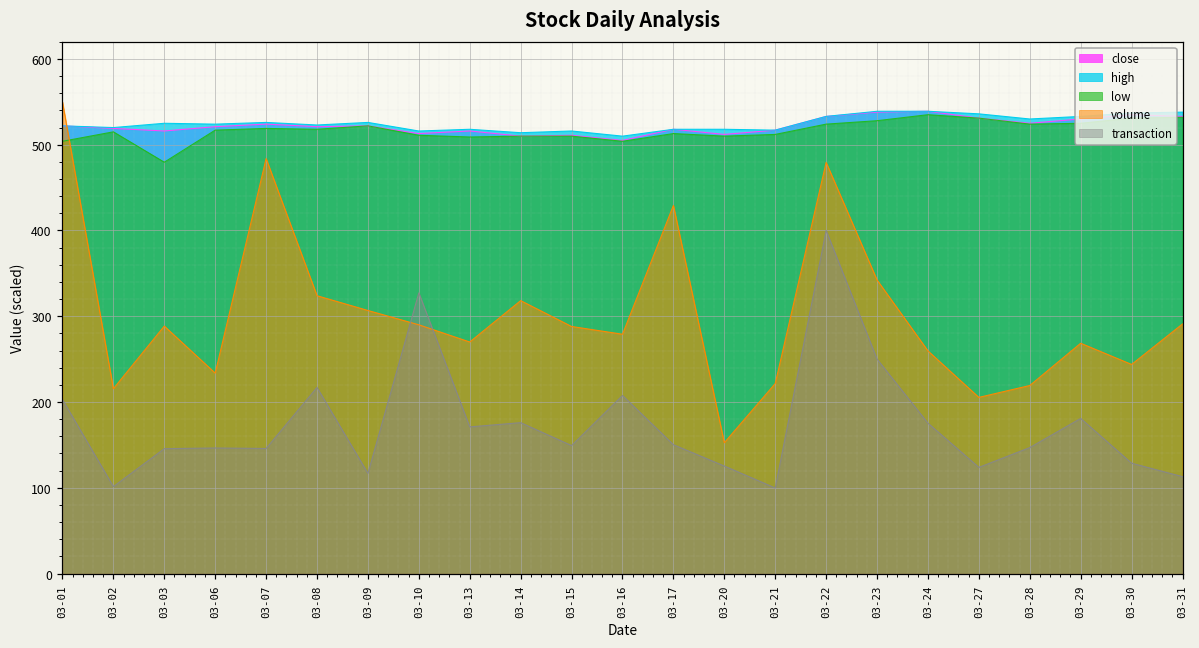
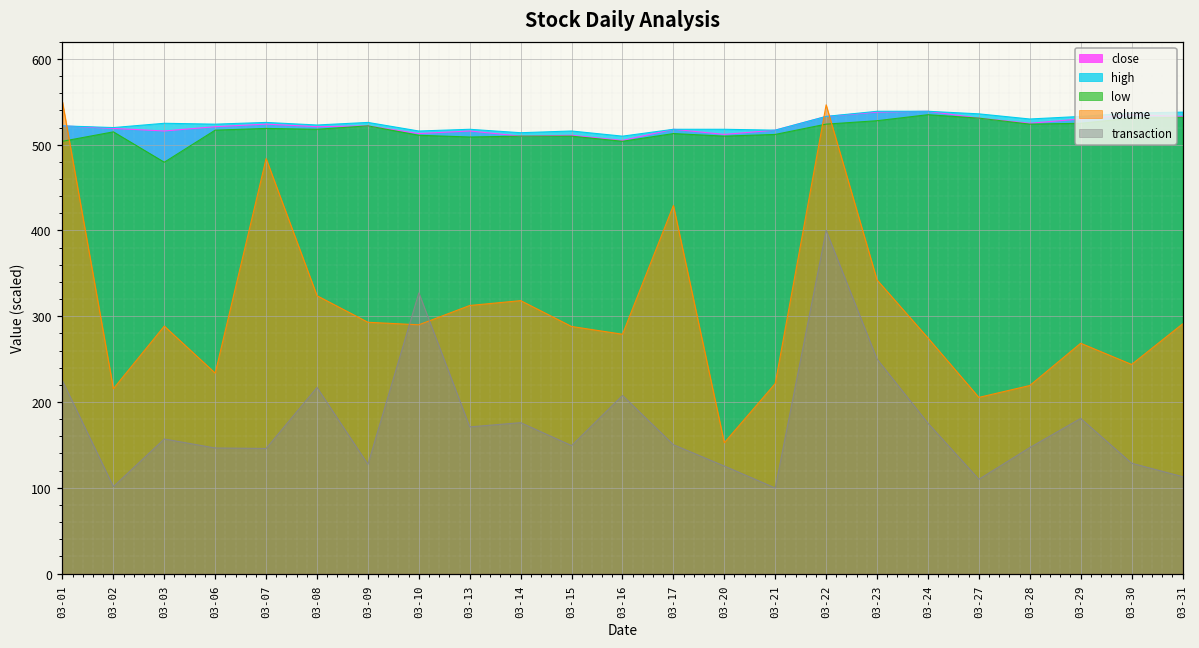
  {
    "close": {
      "03-03": 520
    },
    "high": {
      "03-03": 530,
      "03-09": 530,
      "03-14": 510,
      "03-15": 520,
      "03-16": 510,
      "03-20": 520,
      "03-27": 540,
      "03-28": 530,
      "03-31": 540
    },
    "low": {
      "03-01": 500,
      "03-02": 520,
      "03-03": 480,
      "03-06": 520,
      "03-07": 520,
      "03-13": 510,
      "03-17": 510,
      "03-21": 510,
      "03-22": 520,
      "03-23": 530,
      "03-24": 540
    },
    "volume": {
      "03-01": 550,
      "03-02": 220,
      "03-03": 290,
      "03-06": 230,
      "03-07": 480,
      "03-08": 320,
-     "03-09": 310,
+     "03-09": 290,
      "03-10": 290,
-     "03-13": 270,
+     "03-13": 310,
      "03-14": 320,
      "03-15": 290,
      "03-16": 280,
      "03-17": 430,
      "03-20": 150,
      "03-21": 220,
-     "03-22": 480,
+     "03-22": 550,
      "03-23": 340,
-     "03-24": 260,
+     "03-24": 270,
      "03-27": 210,
      "03-28": 220,
      "03-29": 270,
      "03-30": 240,
      "03-31": 290
    },
    "transaction": {
-     "03-01": 200,
+     "03-01": 220,
      "03-02": 100,
-     "03-03": 150,
+     "03-03": 160,
      "03-06": 150,
      "03-07": 150,
      "03-08": 220,
-     "03-09": 120,
+     "03-09": 130,
      "03-10": 330,
      "03-13": 170,
      "03-14": 180,
      "03-15": 150,
      "03-16": 210,
      "03-17": 150,
      "03-20": 130,
      "03-21": 100,
      "03-22": 400,
      "03-23": 250,
      "03-24": 180,
-     "03-27": 120,
+     "03-27": 110,
      "03-28": 150,
      "03-29": 180,
      "03-30": 130,
      "03-31": 110
    }
  }
